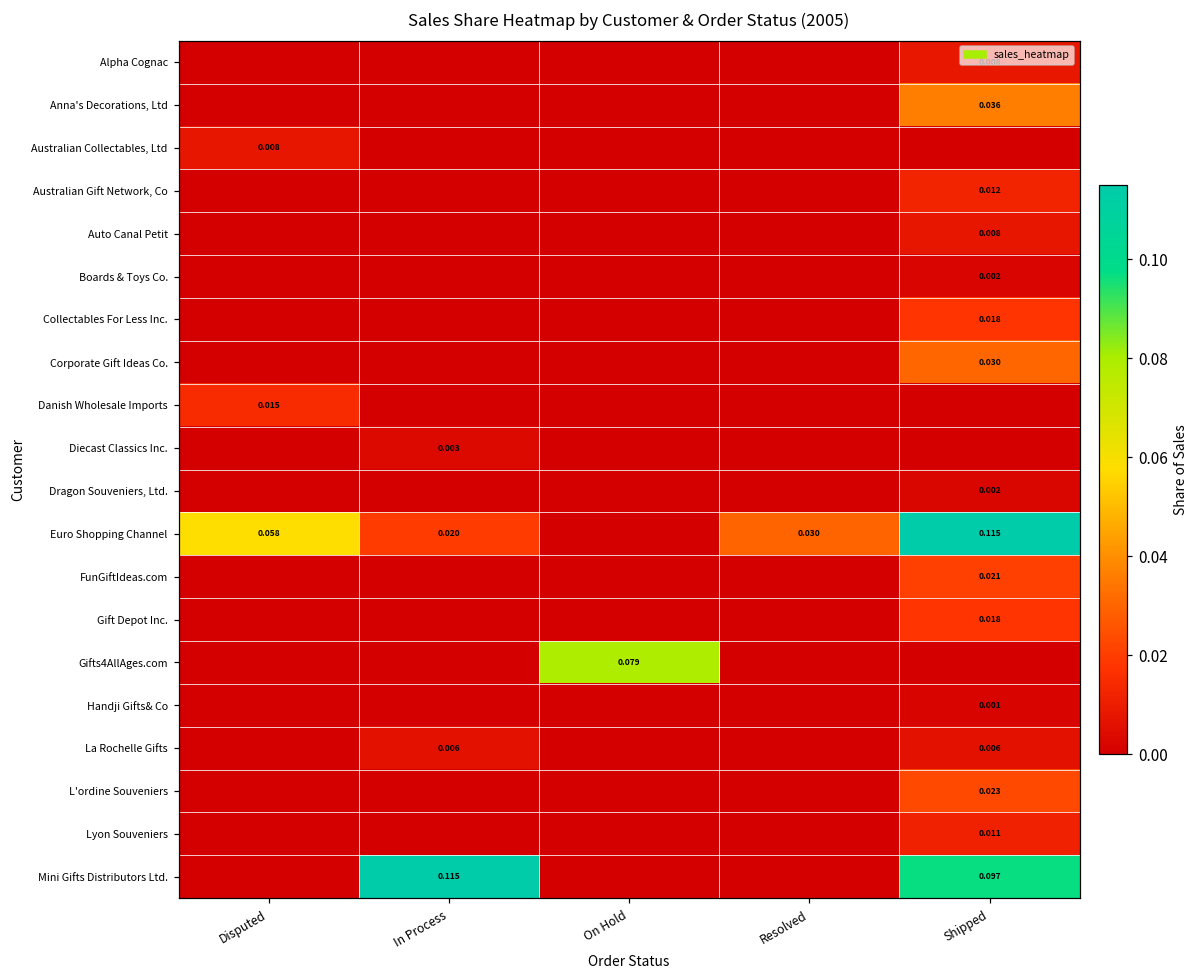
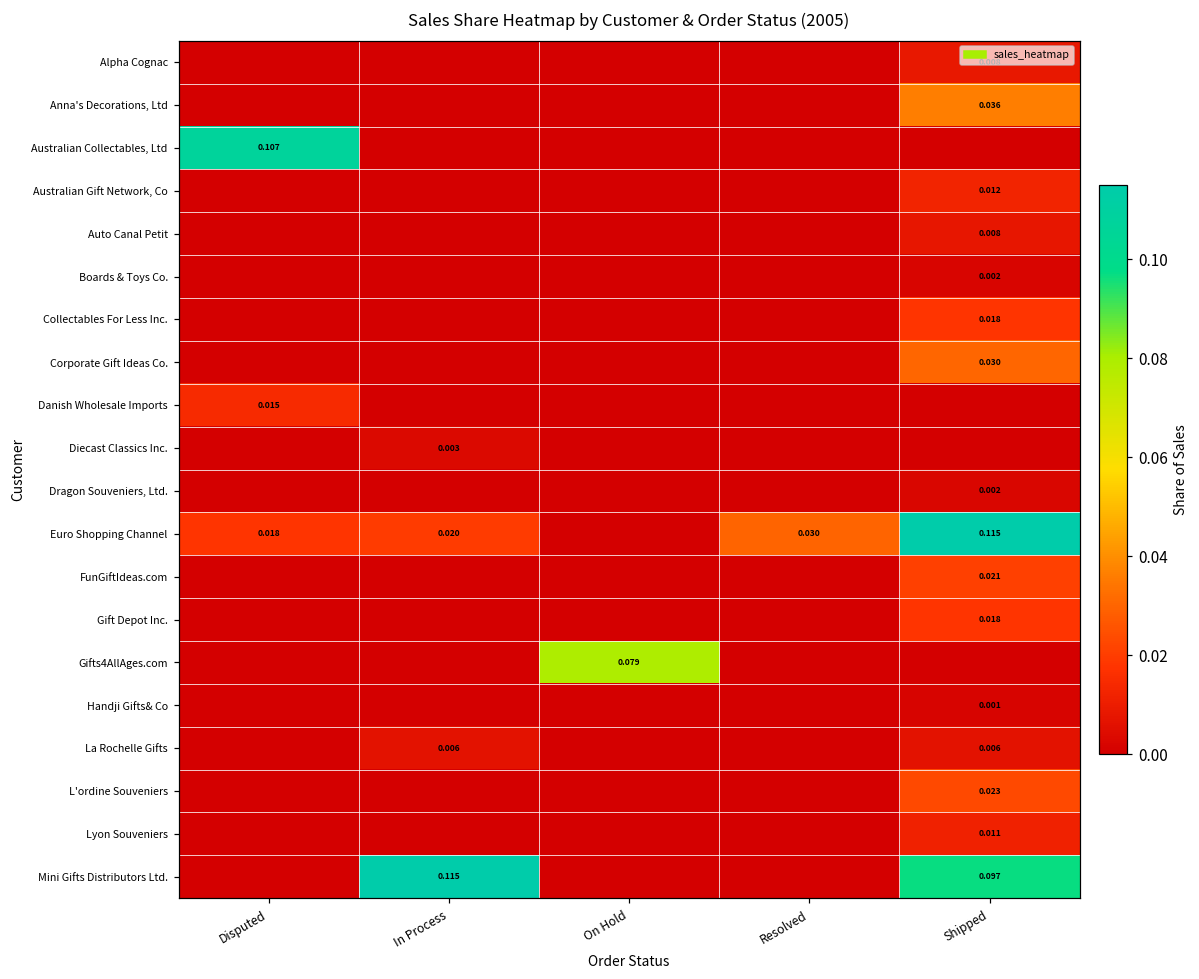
  {
    "Anna's Decorations, Ltd": {
      "Shipped": 0.036
    },
    "Australian Collectables, Ltd": {
-     "Disputed": 0.008
+     "Disputed": 0.107
    },
    "Australian Gift Network, Co": {
      "Shipped": 0.012
    },
    "Auto Canal Petit": {
      "Shipped": 0.008
    },
    "Boards & Toys Co.": {
      "Shipped": 0.002
    },
    "Collectables For Less Inc.": {
      "Shipped": 0.018
    },
    "Corporate Gift Ideas Co.": {
      "Shipped": 0.030
    },
    "Danish Wholesale Imports": {
      "Disputed": 0.015
    },
    "Diecast Classics Inc.": {
      "In Process": 0.003
    },
    "Dragon Souveniers, Ltd.": {
      "Shipped": 0.002
    },
    "Euro Shopping Channel": {
-     "Disputed": 0.058,
+     "Disputed": 0.018,
      "In Process": 0.020,
      "Resolved": 0.030,
      "Shipped": 0.115
    },
    "FunGiftIdeas.com": {
      "Shipped": 0.021
    },
    "Gift Depot Inc.": {
      "Shipped": 0.018
    },
    "Gifts4AllAges.com": {
      "On Hold": 0.079
    },
    "Handji Gifts& Co": {
      "Shipped": 0.001
    },
    "La Rochelle Gifts": {
      "In Process": 0.006,
      "Shipped": 0.006
    },
    "L'ordine Souveniers": {
      "Shipped": 0.023
    },
    "Lyon Souveniers": {
      "Shipped": 0.011
    },
    "Mini Gifts Distributors Ltd.": {
      "In Process": 0.115,
      "Shipped": 0.097
    }
  }
